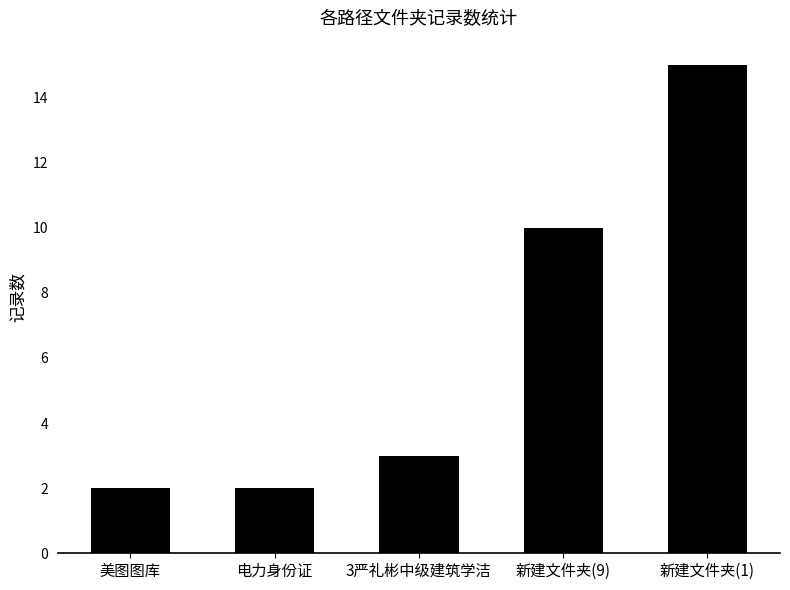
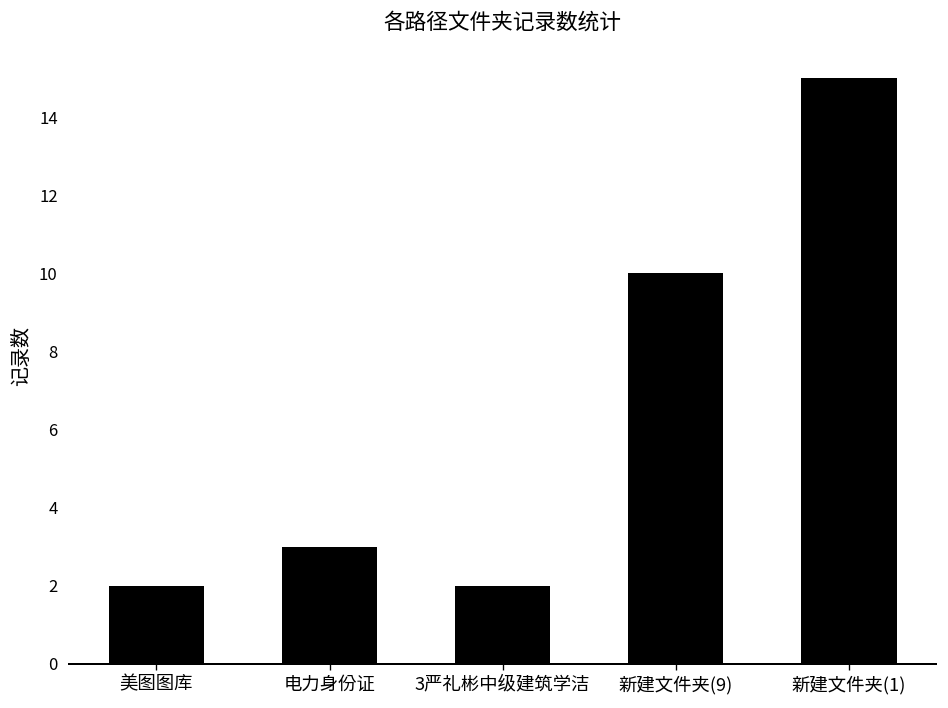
  {
    "美图图库": 2,
-   "电力身份证": 2,
-   "3严礼彬中级建筑学洁": 3,
+   "电力身份证": 3,
+   "3严礼彬中级建筑学洁": 2,
    "新建文件夹(9)": 10,
    "新建文件夹(1)": 15
  }
